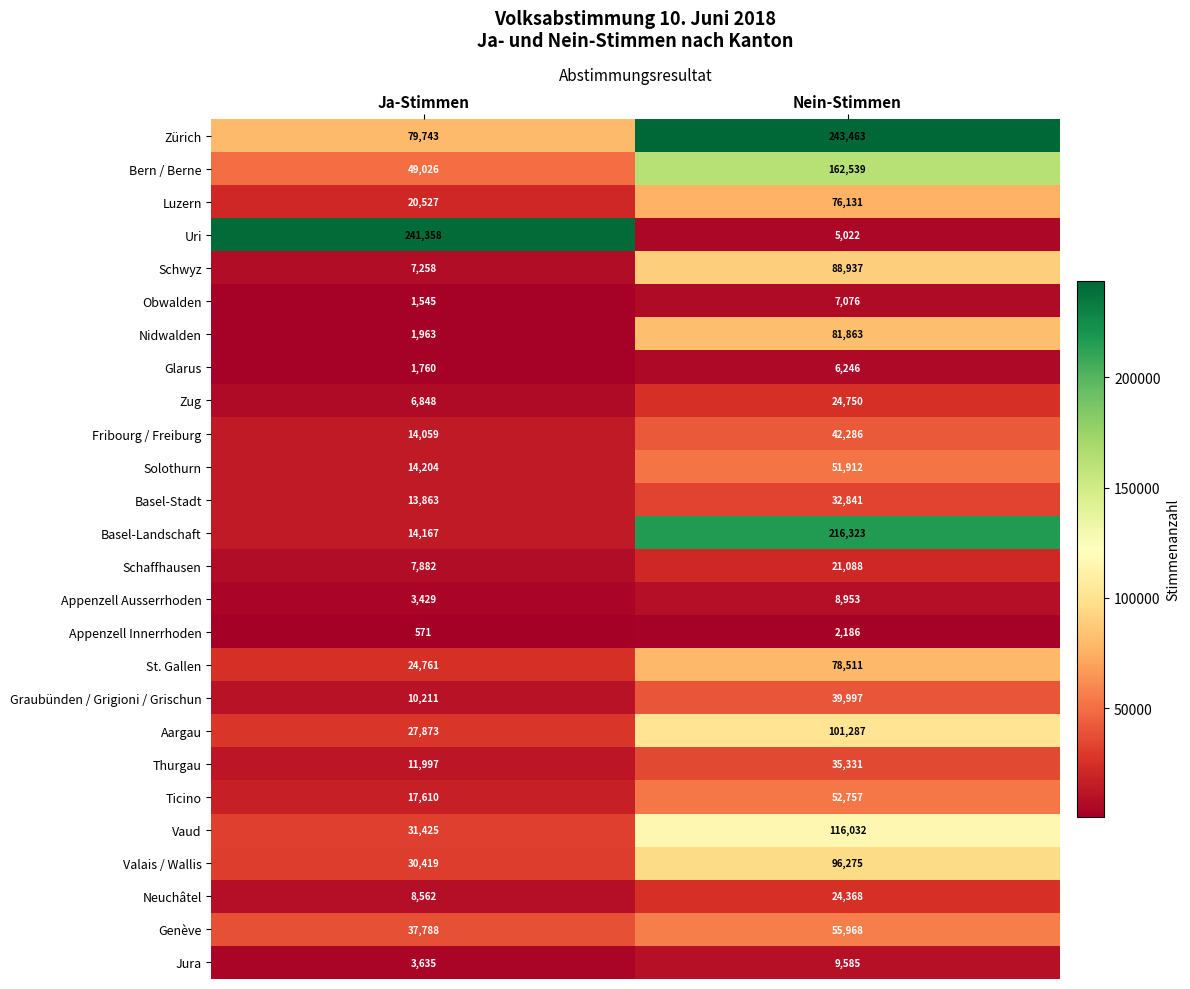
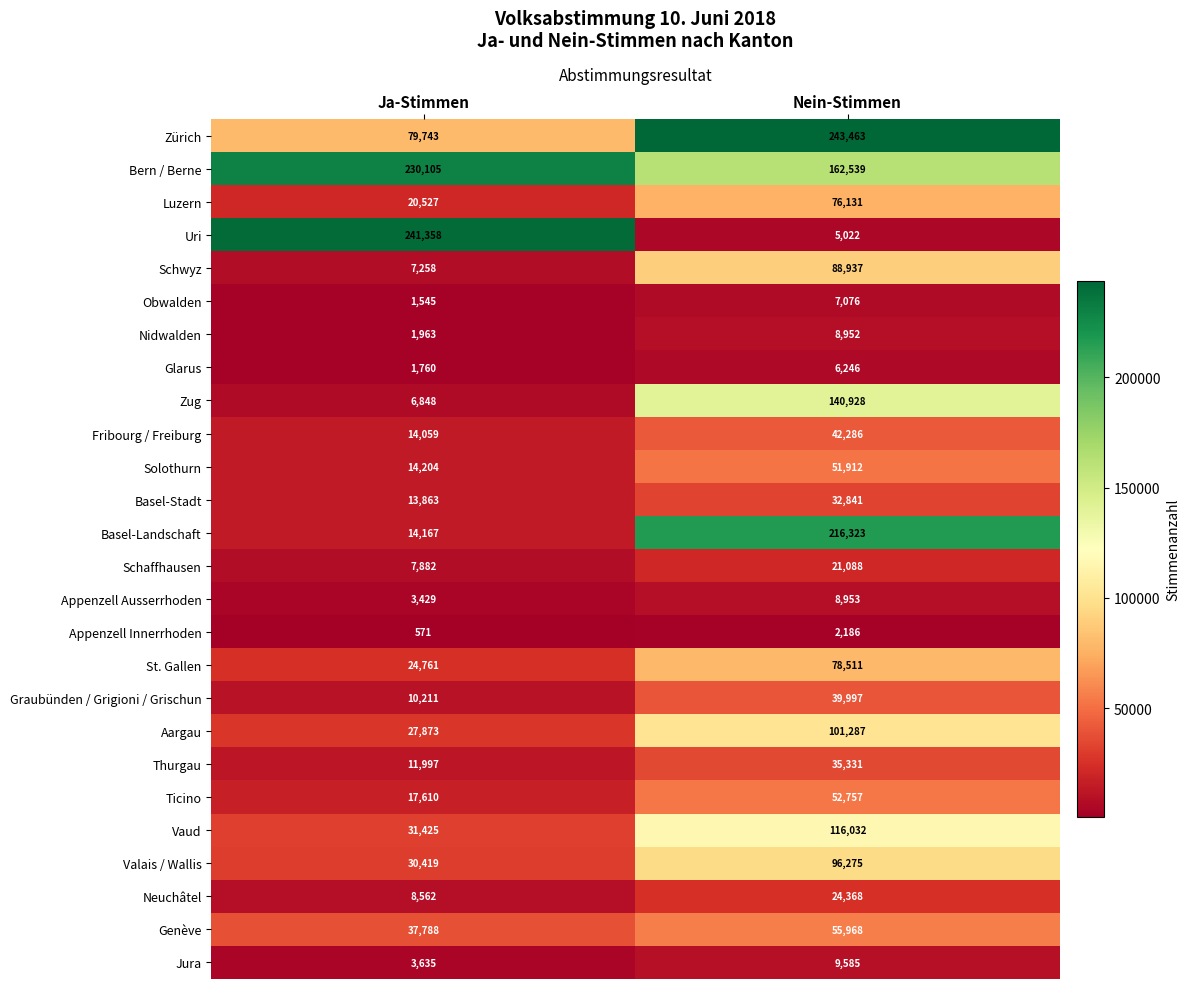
  {
    "Zürich": {
      "Ja-Stimmen": "79,743",
      "Nein-Stimmen": "243,463"
    },
    "Bern / Berne": {
-     "Ja-Stimmen": "49,026",
+     "Ja-Stimmen": "230,105",
      "Nein-Stimmen": "162,539"
    },
    "Luzern": {
      "Ja-Stimmen": "20,527",
      "Nein-Stimmen": "76,131"
    },
    "Uri": {
      "Ja-Stimmen": "241,358",
      "Nein-Stimmen": "5,022"
    },
    "Schwyz": {
      "Ja-Stimmen": "7,258",
      "Nein-Stimmen": "88,937"
    },
    "Obwalden": {
      "Ja-Stimmen": "1,545",
      "Nein-Stimmen": "7,076"
    },
    "Nidwalden": {
      "Ja-Stimmen": "1,963",
-     "Nein-Stimmen": "81,863"
+     "Nein-Stimmen": "8,952"
    },
    "Glarus": {
      "Ja-Stimmen": "1,760",
      "Nein-Stimmen": "6,246"
    },
    "Zug": {
      "Ja-Stimmen": "6,848",
-     "Nein-Stimmen": "24,750"
+     "Nein-Stimmen": "140,928"
    },
    "Fribourg / Freiburg": {
      "Ja-Stimmen": "14,059",
      "Nein-Stimmen": "42,286"
    },
    "Solothurn": {
      "Ja-Stimmen": "14,204",
      "Nein-Stimmen": "51,912"
    },
    "Basel-Stadt": {
      "Ja-Stimmen": "13,863",
      "Nein-Stimmen": "32,841"
    },
    "Basel-Landschaft": {
      "Ja-Stimmen": "14,167",
      "Nein-Stimmen": "216,323"
    },
    "Schaffhausen": {
      "Ja-Stimmen": "7,882",
      "Nein-Stimmen": "21,088"
    },
    "Appenzell Ausserrhoden": {
      "Ja-Stimmen": "3,429",
      "Nein-Stimmen": "8,953"
    },
    "Appenzell Innerrhoden": {
      "Ja-Stimmen": "571",
      "Nein-Stimmen": "2,186"
    },
    "St. Gallen": {
      "Ja-Stimmen": "24,761",
      "Nein-Stimmen": "78,511"
    },
    "Graubünden / Grigioni / Grischun": {
      "Ja-Stimmen": "10,211",
      "Nein-Stimmen": "39,997"
    },
    "Aargau": {
      "Ja-Stimmen": "27,873",
      "Nein-Stimmen": "101,287"
    },
    "Thurgau": {
      "Ja-Stimmen": "11,997",
      "Nein-Stimmen": "35,331"
    },
    "Ticino": {
      "Ja-Stimmen": "17,610",
      "Nein-Stimmen": "52,757"
    },
    "Vaud": {
      "Ja-Stimmen": "31,425",
      "Nein-Stimmen": "116,032"
    },
    "Valais / Wallis": {
      "Ja-Stimmen": "30,419",
      "Nein-Stimmen": "96,275"
    },
    "Neuchâtel": {
      "Ja-Stimmen": "8,562",
      "Nein-Stimmen": "24,368"
    },
    "Genève": {
      "Ja-Stimmen": "37,788",
      "Nein-Stimmen": "55,968"
    },
    "Jura": {
      "Ja-Stimmen": "3,635",
      "Nein-Stimmen": "9,585"
    }
  }
